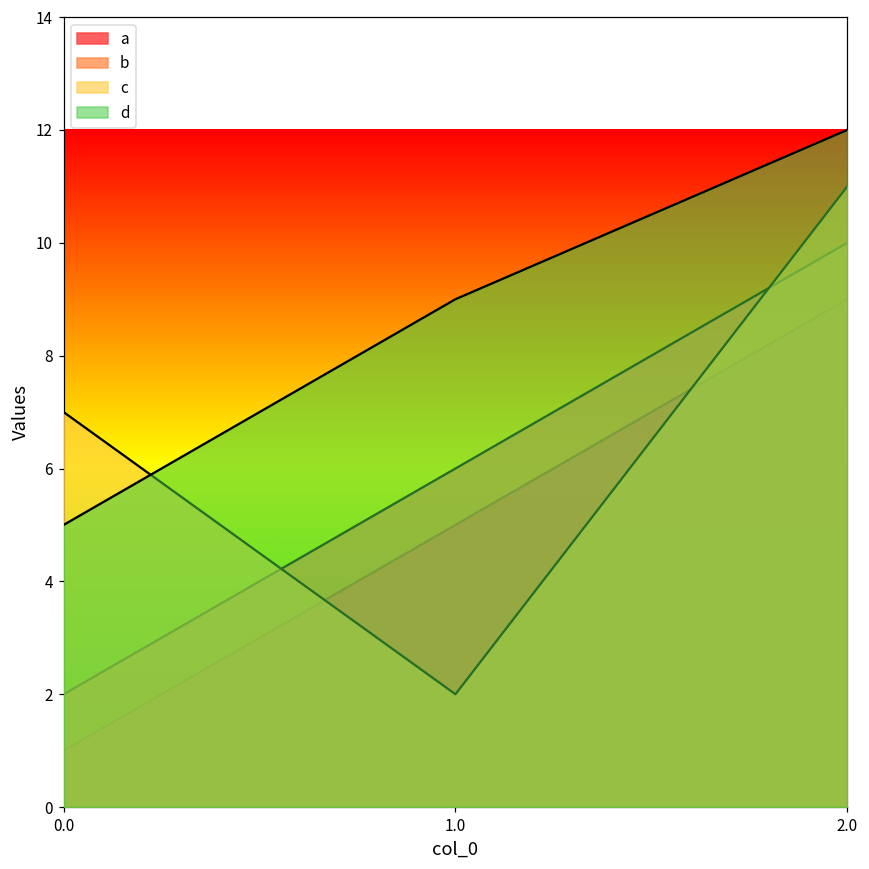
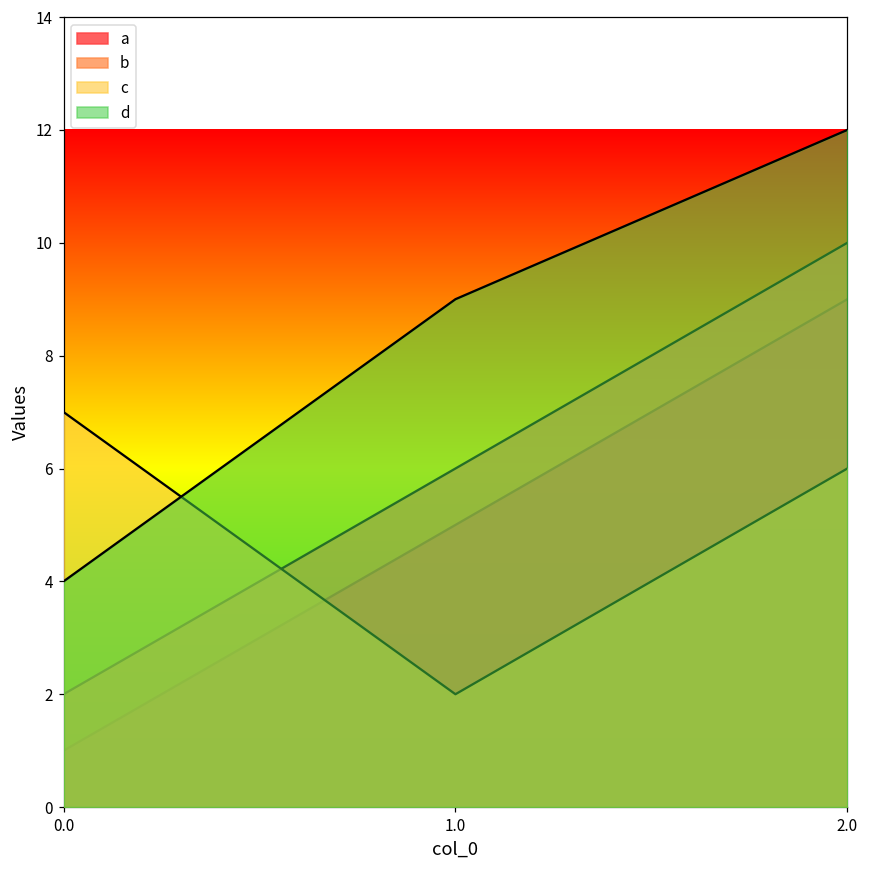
  {
    "a": {
      "0.0": 1,
      "1.0": 5,
      "2.0": 9
    },
    "b": {
      "0.0": 2,
      "1.0": 6,
      "2.0": 10
    },
    "c": {
      "0.0": 7,
      "1.0": 2,
-     "2.0": 11
+     "2.0": 6
    },
    "d": {
-     "0.0": 5,
+     "0.0": 4,
      "1.0": 9,
      "2.0": 12
    }
  }
